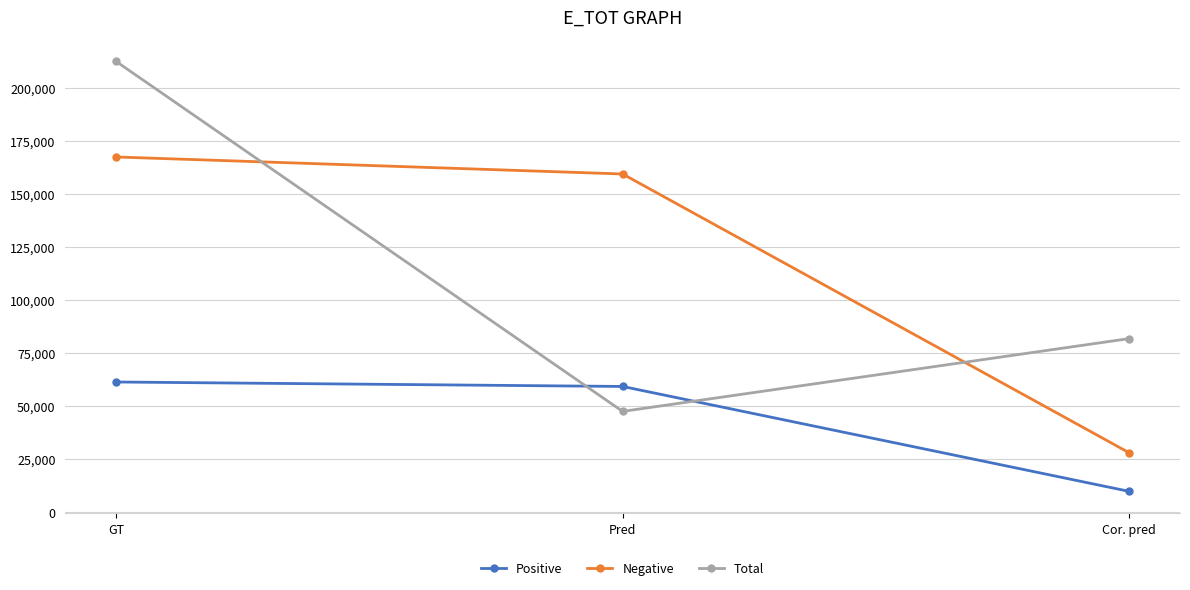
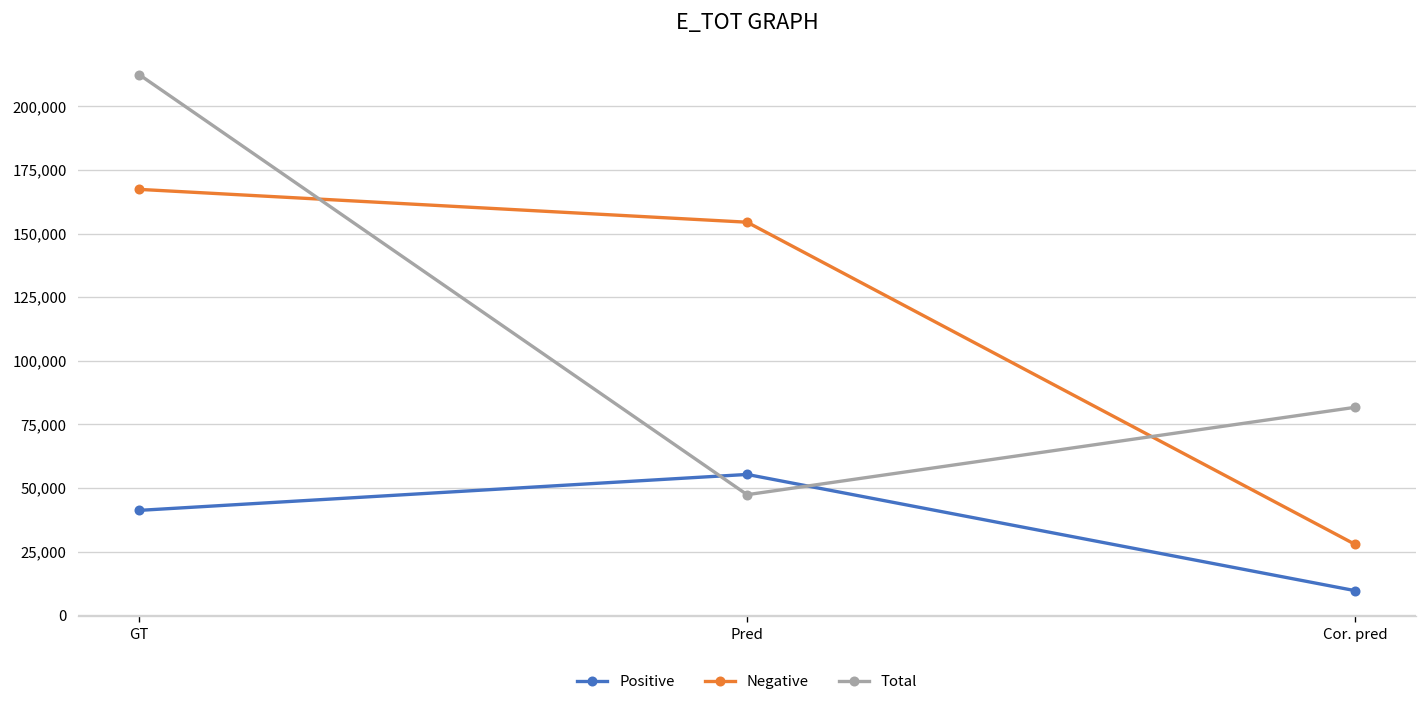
  {
    "Positive": {
-     "GT": "61,000",
-     "Pred": "59,000",
+     "GT": "41,000",
+     "Pred": "55,000",
      "Cor. pred": "10,000"
    },
    "Negative": {
      "GT": "167,000",
-     "Pred": "159,000",
+     "Pred": "154,000",
      "Cor. pred": "28,000"
    },
    "Total": {
      "GT": "212,000",
      "Pred": "47,000",
      "Cor. pred": "82,000"
    }
  }
